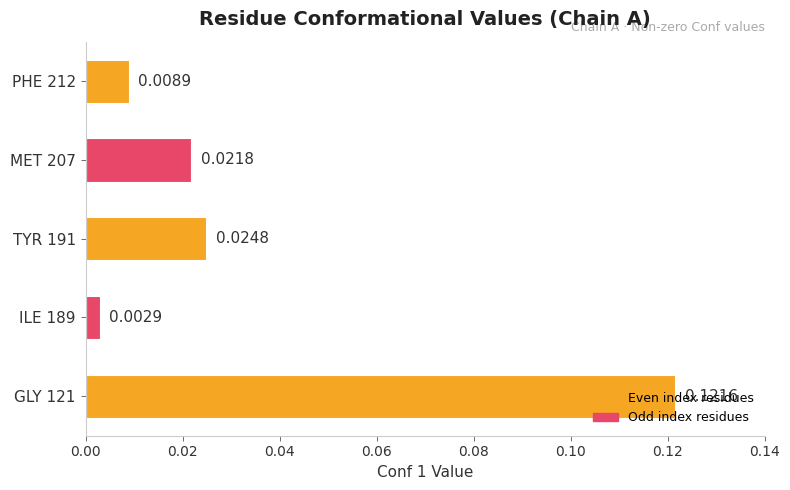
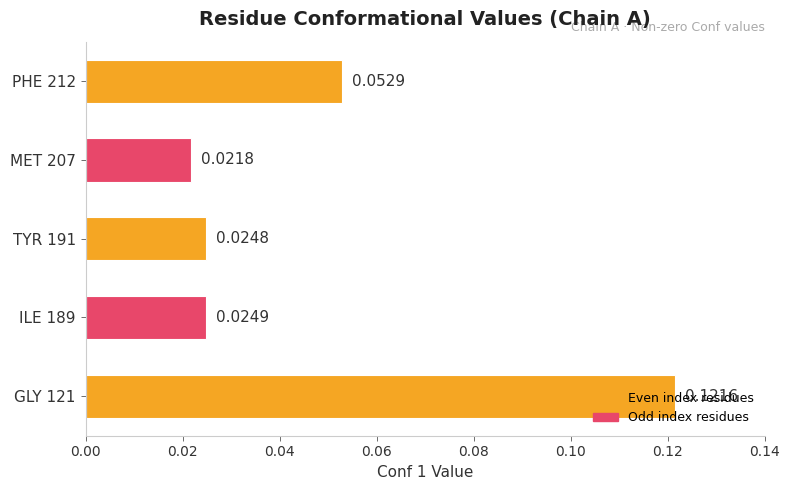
  {
-   "PHE 212": 0.0089,
+   "PHE 212": 0.0529,
    "MET 207": 0.0218,
    "TYR 191": 0.0248,
-   "ILE 189": 0.0029,
+   "ILE 189": 0.0249,
    "GLY 121": 0.1216
  }
